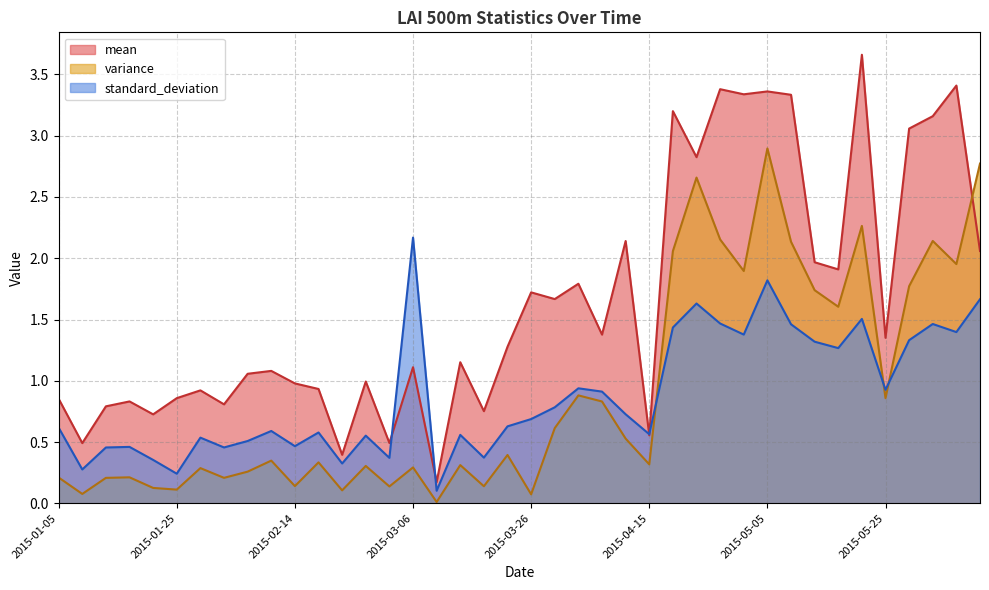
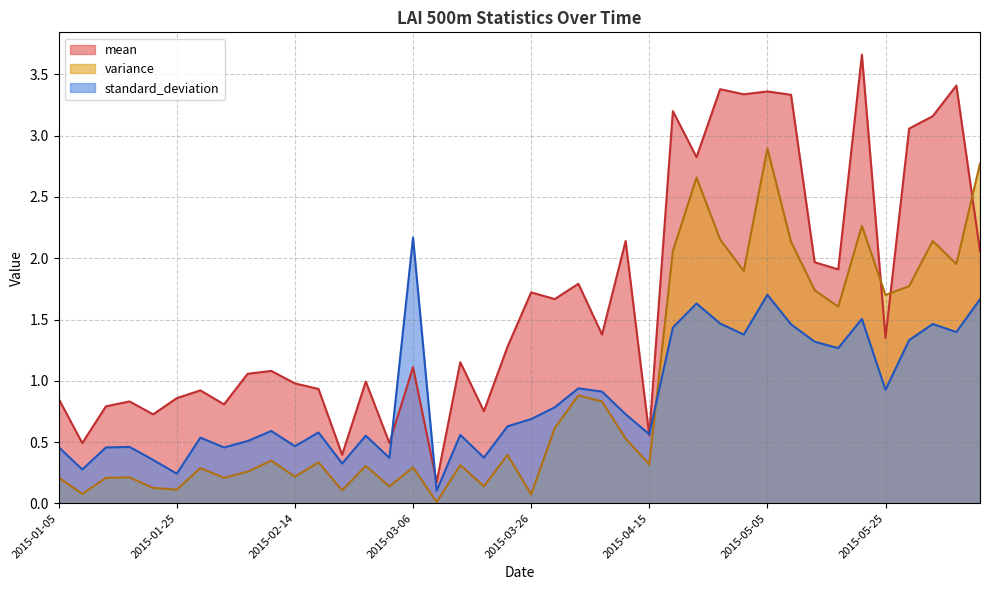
  {
    "mean": {
      "2015-01-05": 0.85,
      "2015-01-25": 0.86,
      "2015-02-14": 0.98,
      "2015-03-06": 1.11,
      "2015-03-26": 1.72,
      "2015-05-05": 3.36,
      "2015-05-25": 1.35
    },
    "variance": {
      "2015-01-05": 0.21,
      "2015-01-25": 0.11,
-     "2015-02-14": 0.14,
+     "2015-02-14": 0.22,
      "2015-03-06": 0.29,
      "2015-03-26": 0.07,
      "2015-04-15": 0.32,
      "2015-05-05": 2.90,
-     "2015-05-25": 0.86
+     "2015-05-25": 1.70
    },
    "standard_deviation": {
-     "2015-01-05": 0.62,
+     "2015-01-05": 0.46,
      "2015-01-25": 0.24,
      "2015-02-14": 0.47,
      "2015-03-06": 2.17,
      "2015-03-26": 0.69,
-     "2015-05-05": 1.82,
+     "2015-05-05": 1.70,
      "2015-05-25": 0.93
    }
  }
